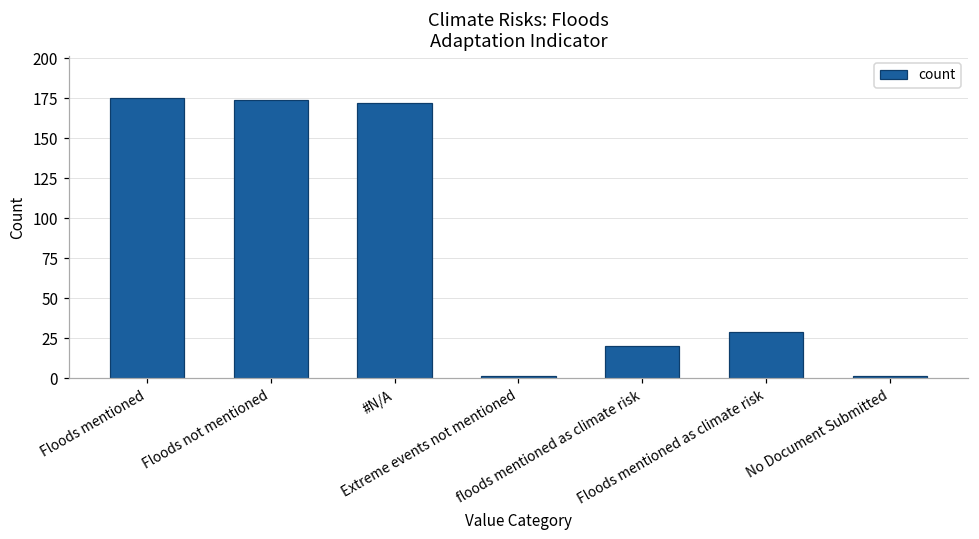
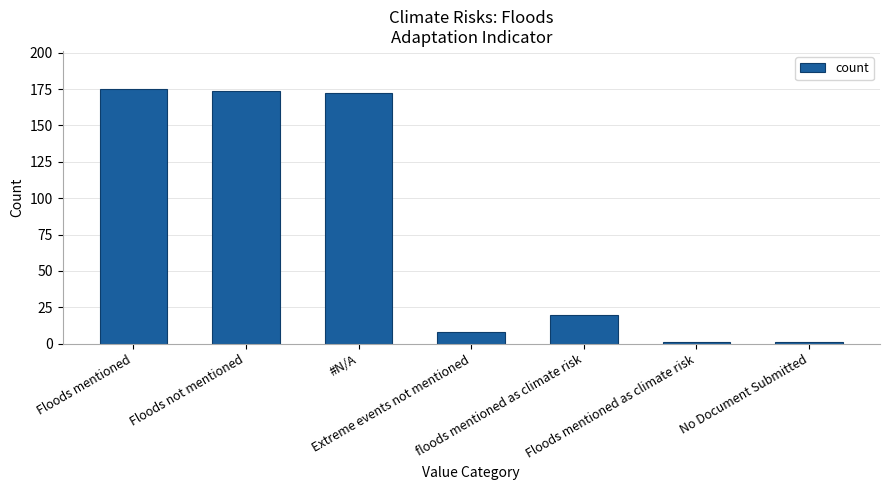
  {
    "Floods mentioned": 175,
    "Floods not mentioned": 174,
    "#N/A": 172,
-   "Extreme events not mentioned": 1,
+   "Extreme events not mentioned": 8,
    "floods mentioned as climate risk": 20,
-   "Floods mentioned as climate risk": 29
+   "Floods mentioned as climate risk": 1
  }
